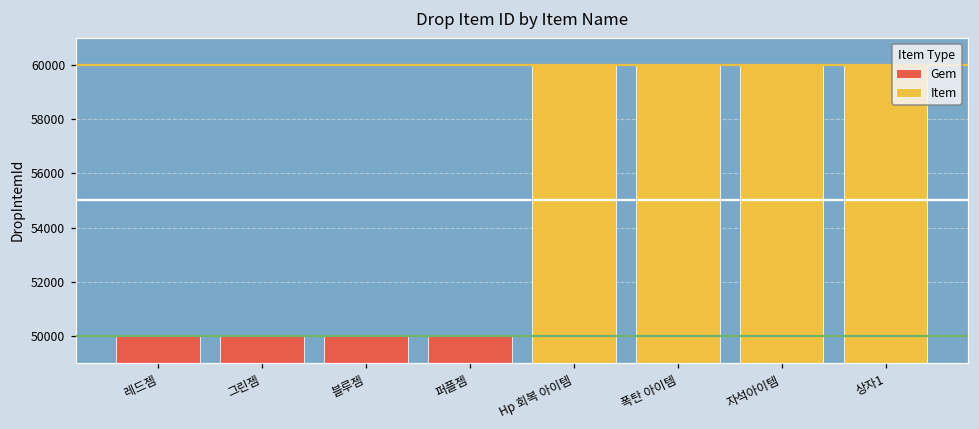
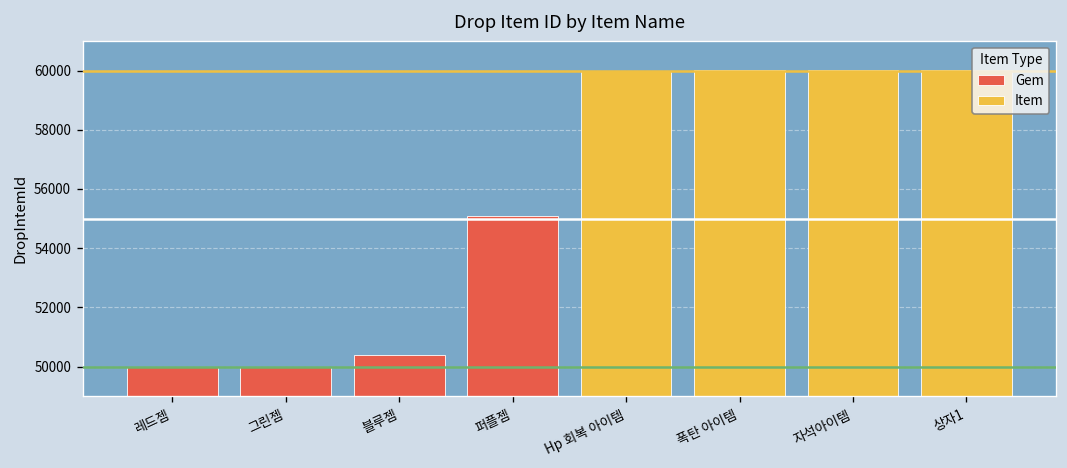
  {
    "레드젬": 50000,
    "그린젬": 50000,
-   "블루젬": 50000,
-   "퍼플젬": 50000,
+   "블루젬": 50400,
+   "퍼플젬": 55100,
    "Hp 회복 아이템": 60000,
    "폭탄 아이템": 60000,
    "자석아이템": 60000,
    "상자1": 60000
  }
